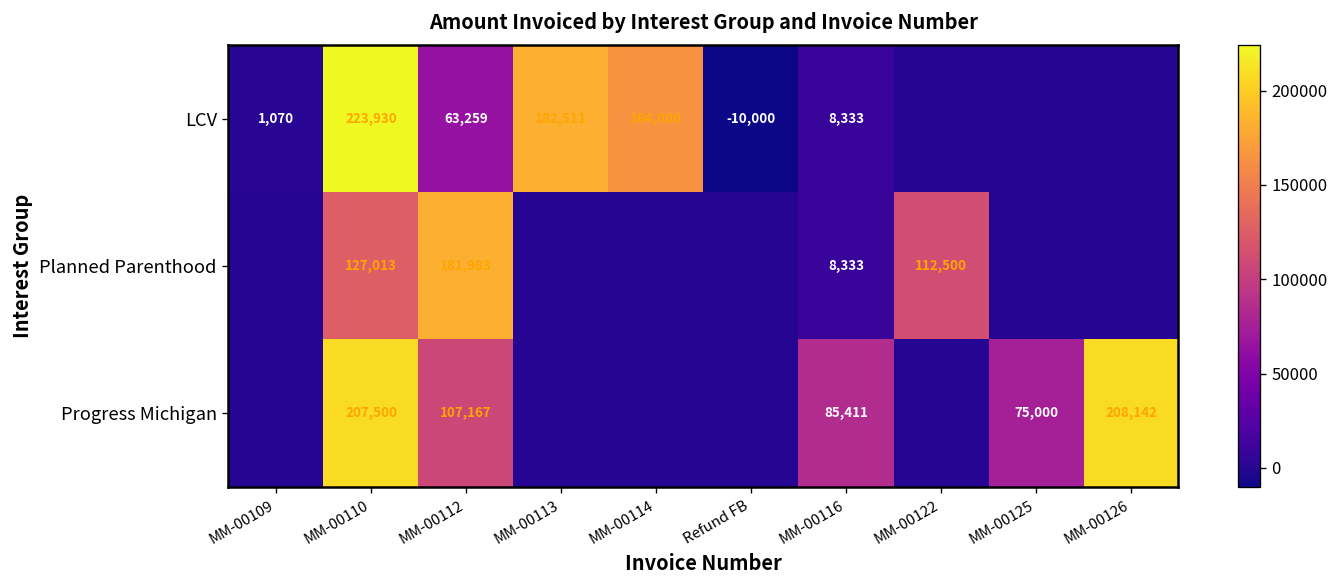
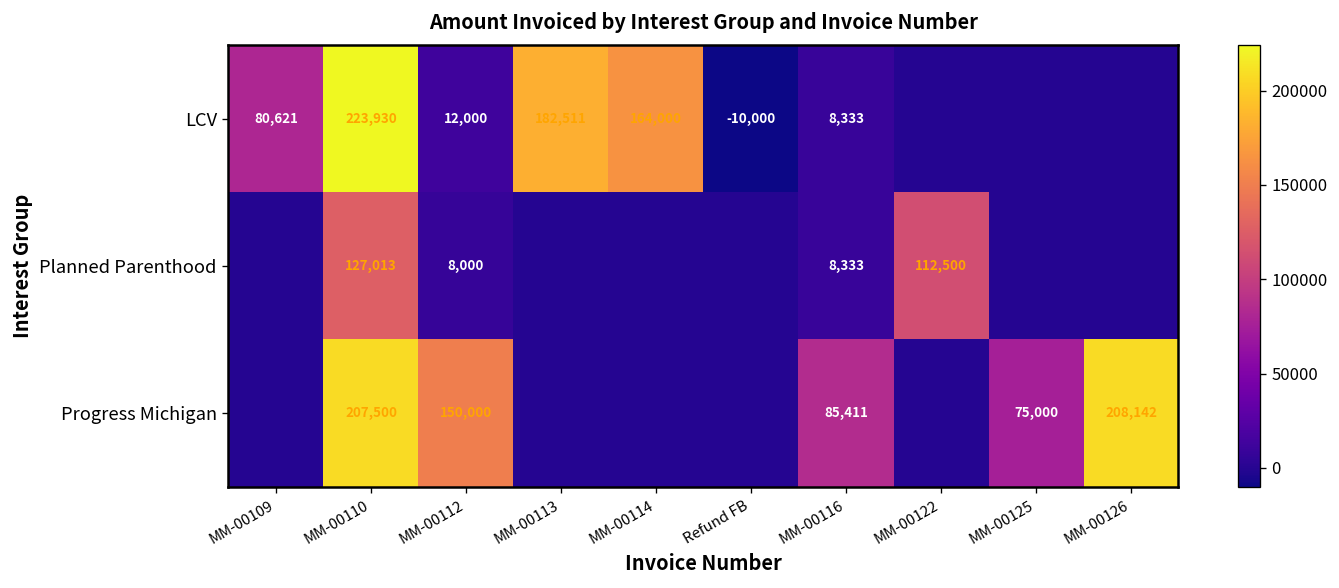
  {
    "LCV": {
-     "MM-00109": "1,070",
+     "MM-00109": "80,621",
      "MM-00110": "223,930",
-     "MM-00112": "63,259",
+     "MM-00112": "12,000",
      "MM-00113": "182,511",
      "MM-00114": "164,000",
      "Refund FB": "-10,000",
      "MM-00116": "8,333"
    },
    "Planned Parenthood": {
      "MM-00110": "127,013",
-     "MM-00112": "181,983",
+     "MM-00112": "8,000",
      "MM-00116": "8,333",
      "MM-00122": "112,500"
    },
    "Progress Michigan": {
      "MM-00110": "207,500",
-     "MM-00112": "107,167",
+     "MM-00112": "150,000",
      "MM-00116": "85,411",
      "MM-00125": "75,000",
      "MM-00126": "208,142"
    }
  }
